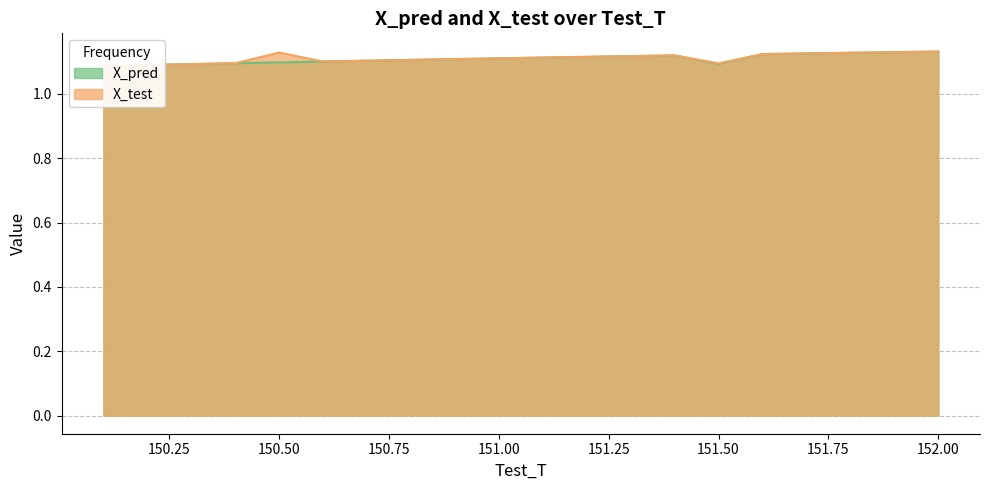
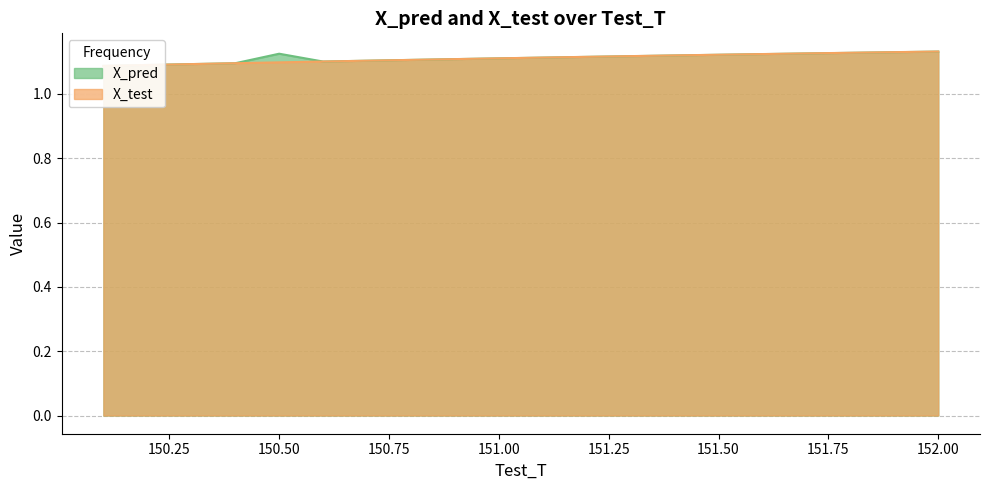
  {
    "X_pred": {
-     "150.50": 1.10,
-     "151.50": 1.09
+     "150.50": 1.13,
+     "151.50": 1.12
    },
    "X_test": {
-     "150.50": 1.13,
-     "151.50": 1.10
+     "150.50": 1.10,
+     "151.50": 1.12
    }
  }
